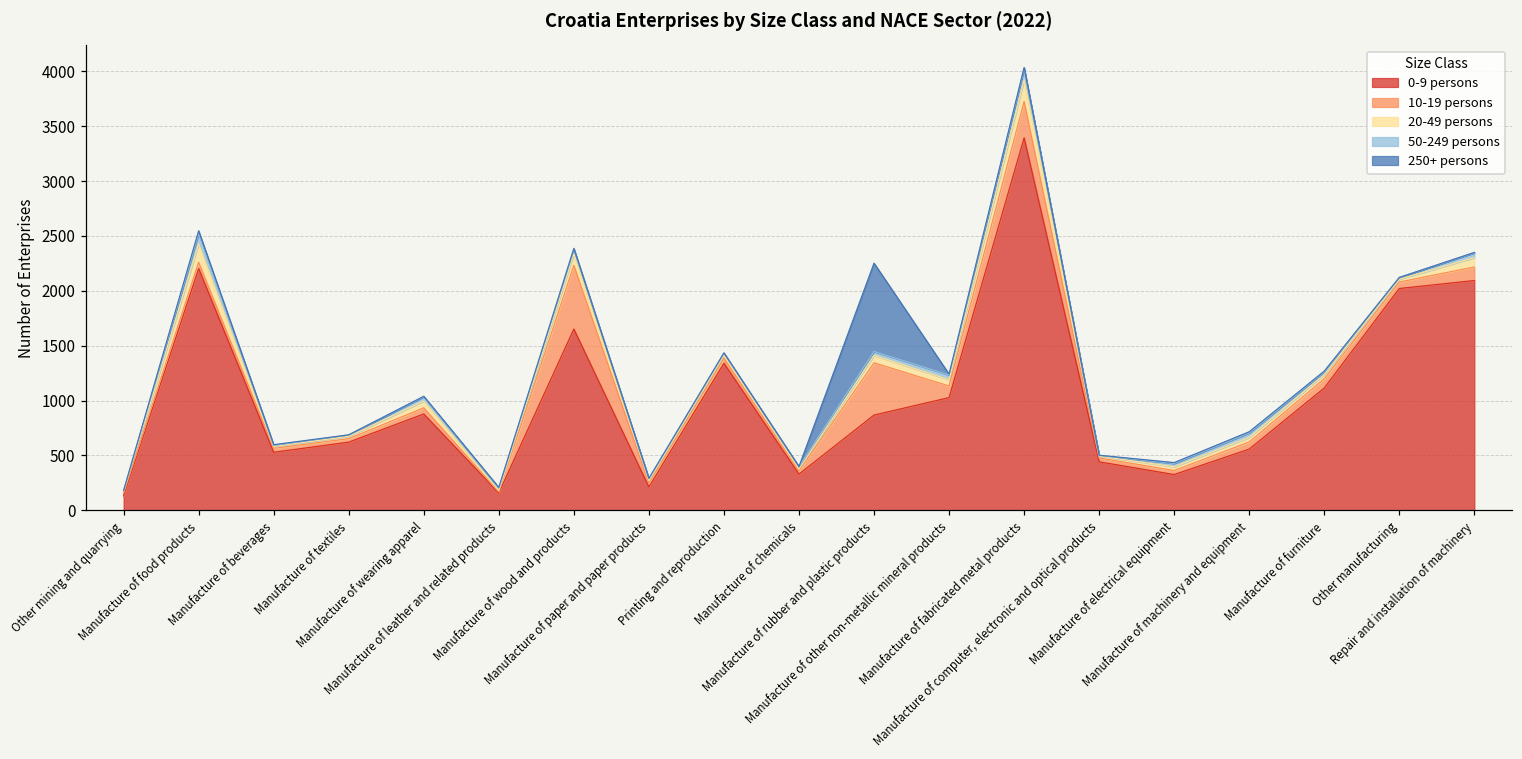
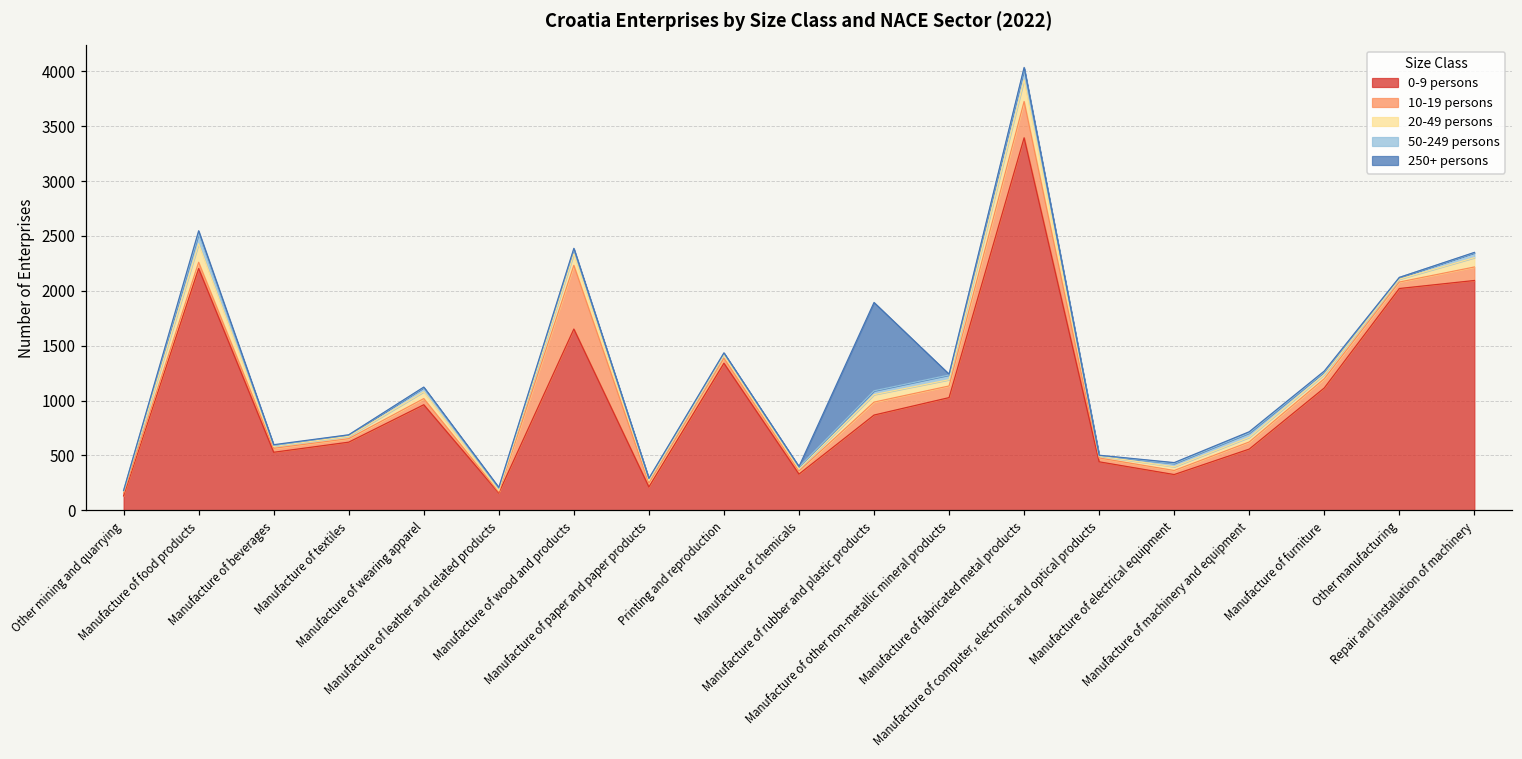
  {
    "0-9 persons": {
      "Manufacture of food products": 2200,
      "Manufacture of beverages": 500,
      "Manufacture of textiles": 600,
-     "Manufacture of wearing apparel": 900,
+     "Manufacture of wearing apparel": 1000,
      "Manufacture of wood and products": 1700,
      "Manufacture of paper and paper products": 200,
      "Printing and reproduction": 1300,
      "Manufacture of chemicals": 300,
      "Manufacture of rubber and plastic products": 900,
      "Manufacture of other non-metallic mineral products": 1000,
      "Manufacture of fabricated metal products": 3400,
      "Manufacture of computer, electronic and optical products": 400,
      "Manufacture of electrical equipment": 300,
      "Manufacture of machinery and equipment": 600,
      "Manufacture of furniture": 1100,
      "Other manufacturing": 2000,
      "Repair and installation of machinery": 2100
    },
    "10-19 persons": {
      "Manufacture of food products": 100,
      "Manufacture of wearing apparel": 100,
      "Manufacture of wood and products": 600,
      "Printing and reproduction": 0,
-     "Manufacture of rubber and plastic products": 500,
+     "Manufacture of rubber and plastic products": 100,
      "Manufacture of other non-metallic mineral products": 100,
      "Manufacture of fabricated metal products": 300,
      "Manufacture of electrical equipment": 0,
      "Manufacture of machinery and equipment": 100,
      "Manufacture of furniture": 100,
      "Other manufacturing": 100,
      "Repair and installation of machinery": 100
    },
    "20-49 persons": {
      "Manufacture of food products": 200,
      "Manufacture of wearing apparel": 100,
      "Manufacture of wood and products": 100,
      "Manufacture of rubber and plastic products": 100,
      "Manufacture of other non-metallic mineral products": 100,
      "Manufacture of fabricated metal products": 200,
      "Manufacture of electrical equipment": 0,
      "Manufacture of machinery and equipment": 0,
      "Repair and installation of machinery": 100
    },
    "50-249 persons": {
      "Manufacture of food products": 100,
      "Manufacture of rubber and plastic products": 0
    },
    "250+ persons": {
      "Manufacture of food products": 0,
      "Manufacture of rubber and plastic products": 800
    }
  }
